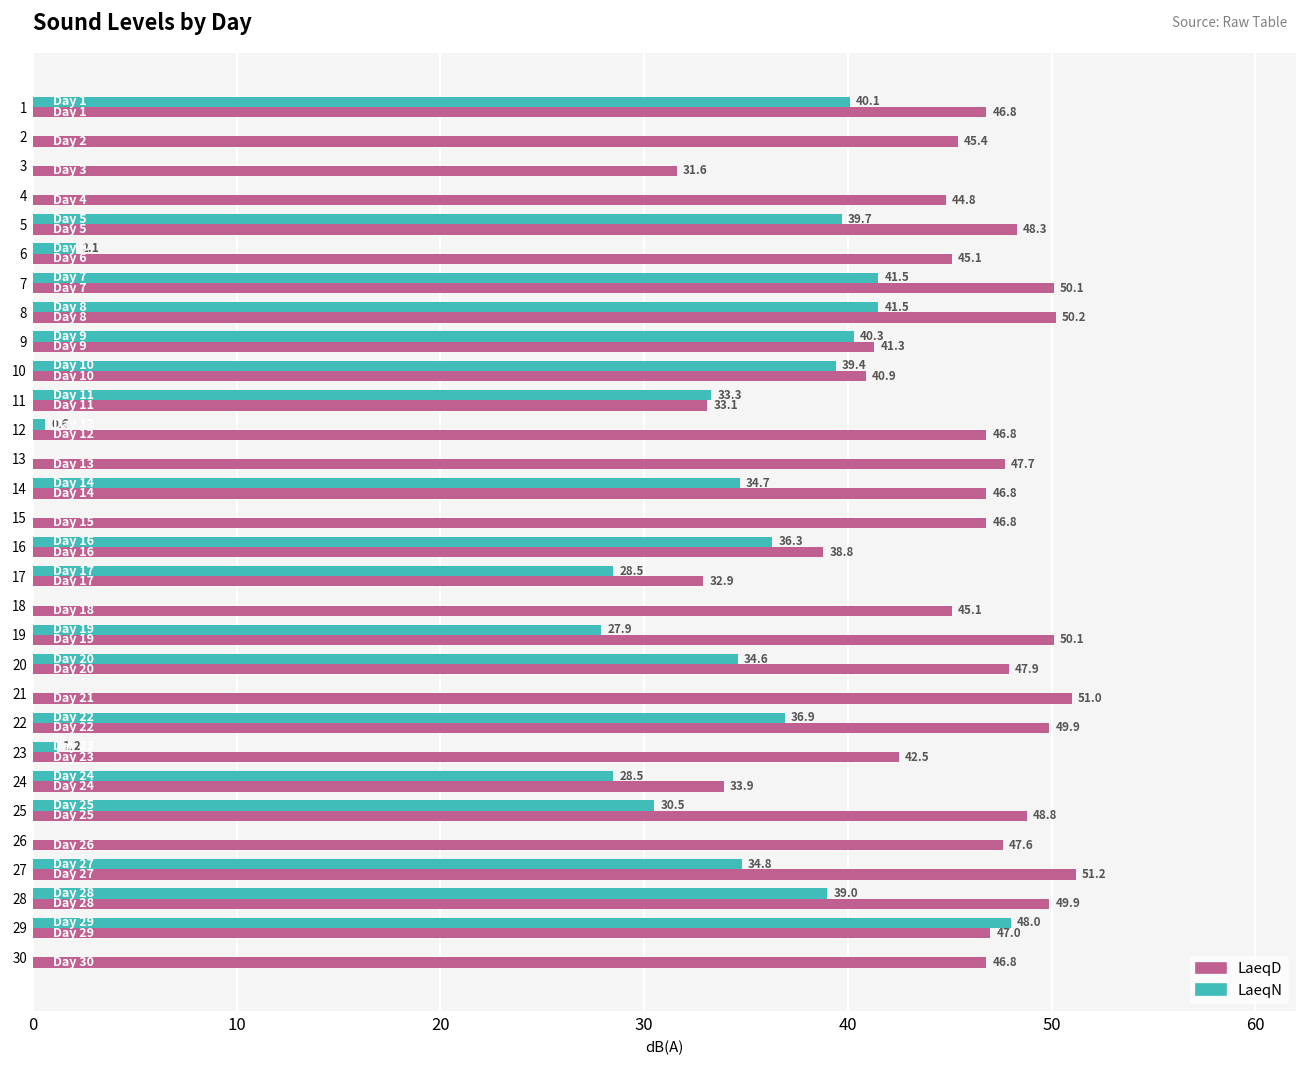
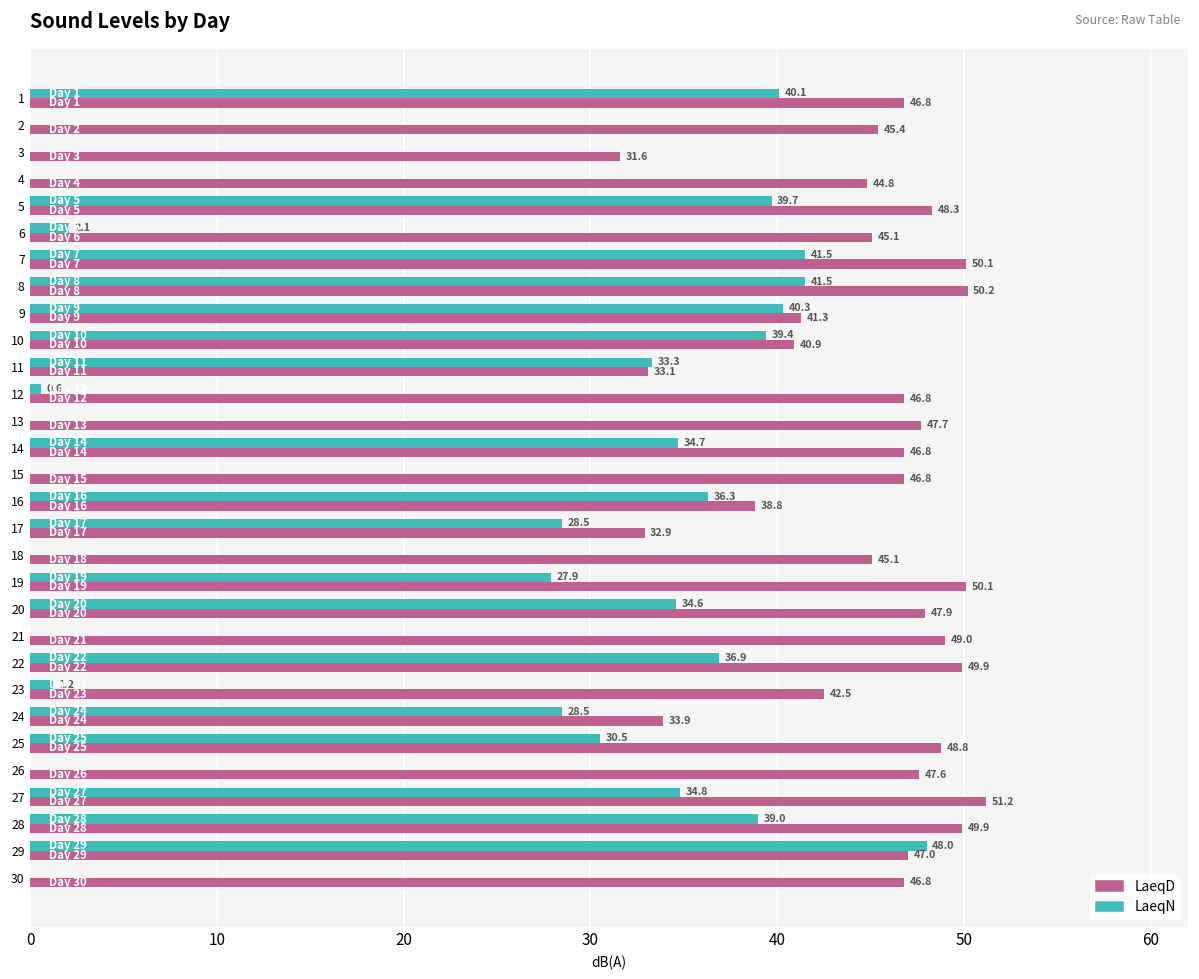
  {
    "LaeqD": {
      "1": 46.8,
      "2": 45.4,
      "3": 31.6,
      "4": 44.8,
      "5": 48.3,
      "6": 45.1,
      "7": 50.1,
      "8": 50.2,
      "9": 41.3,
      "10": 40.9,
      "11": 33.1,
      "12": 46.8,
      "13": 47.7,
      "14": 46.8,
      "15": 46.8,
      "16": 38.8,
      "17": 32.9,
      "18": 45.1,
      "19": 50.1,
      "20": 47.9,
-     "21": 51.0,
+     "21": 49.0,
      "22": 49.9,
      "23": 42.5,
      "24": 33.9,
      "25": 48.8,
      "26": 47.6,
      "27": 51.2,
      "28": 49.9,
      "29": 47.0,
      "30": 46.8
    },
    "LaeqN": {
      "1": 40.1,
      "5": 39.7,
      "7": 41.5,
      "8": 41.5,
      "9": 40.3,
      "10": 39.4,
      "11": 33.3,
      "12": 0.6,
      "14": 34.7,
      "16": 36.3,
      "17": 28.5,
      "19": 27.9,
      "20": 34.6,
      "22": 36.9,
      "23": 1.2,
      "24": 28.5,
      "25": 30.5,
      "27": 34.8,
      "28": 39.0,
      "29": 48.0
    }
  }
